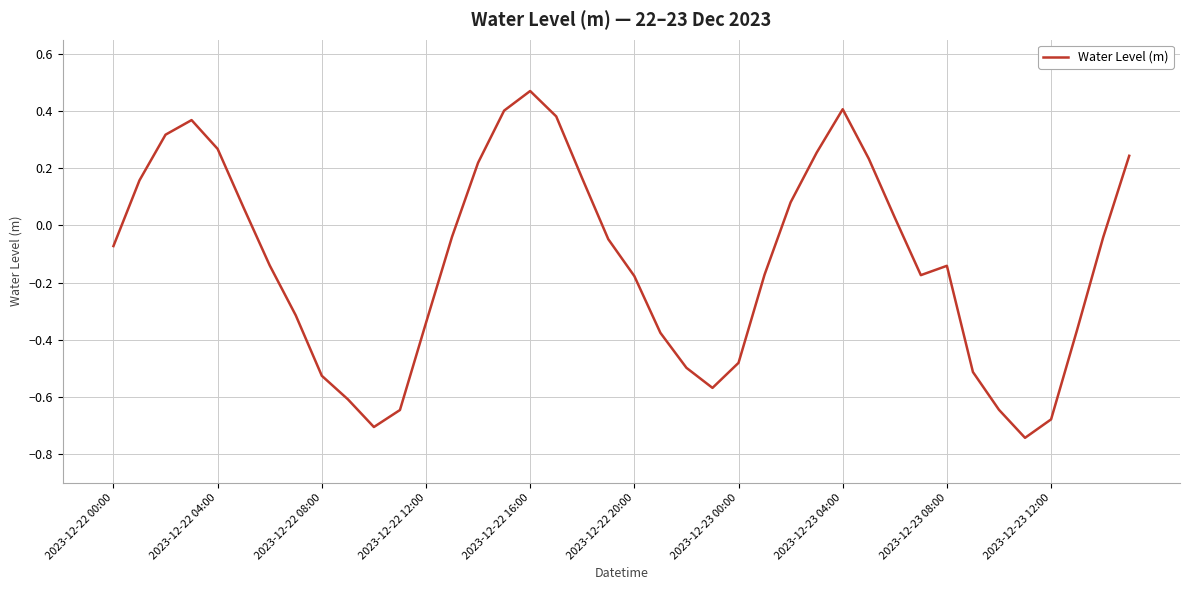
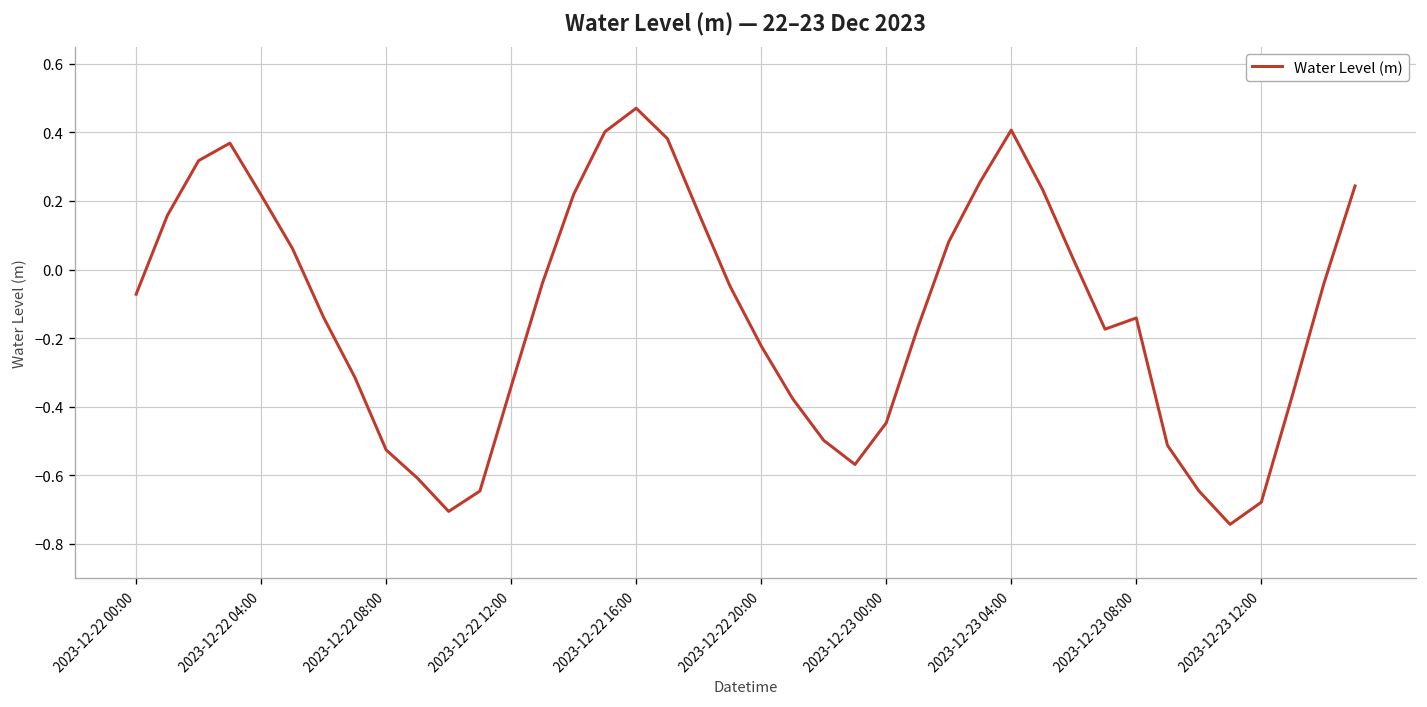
  {
    "2023-12-22 00:00": -0.07,
-   "2023-12-22 04:00": 0.27,
+   "2023-12-22 04:00": 0.22,
    "2023-12-22 08:00": -0.53,
    "2023-12-22 12:00": -0.34,
    "2023-12-22 16:00": 0.47,
-   "2023-12-22 20:00": -0.18,
-   "2023-12-23 00:00": -0.48,
+   "2023-12-22 20:00": -0.22,
+   "2023-12-23 00:00": -0.45,
    "2023-12-23 04:00": 0.41,
    "2023-12-23 08:00": -0.14,
    "2023-12-23 12:00": -0.68
  }
